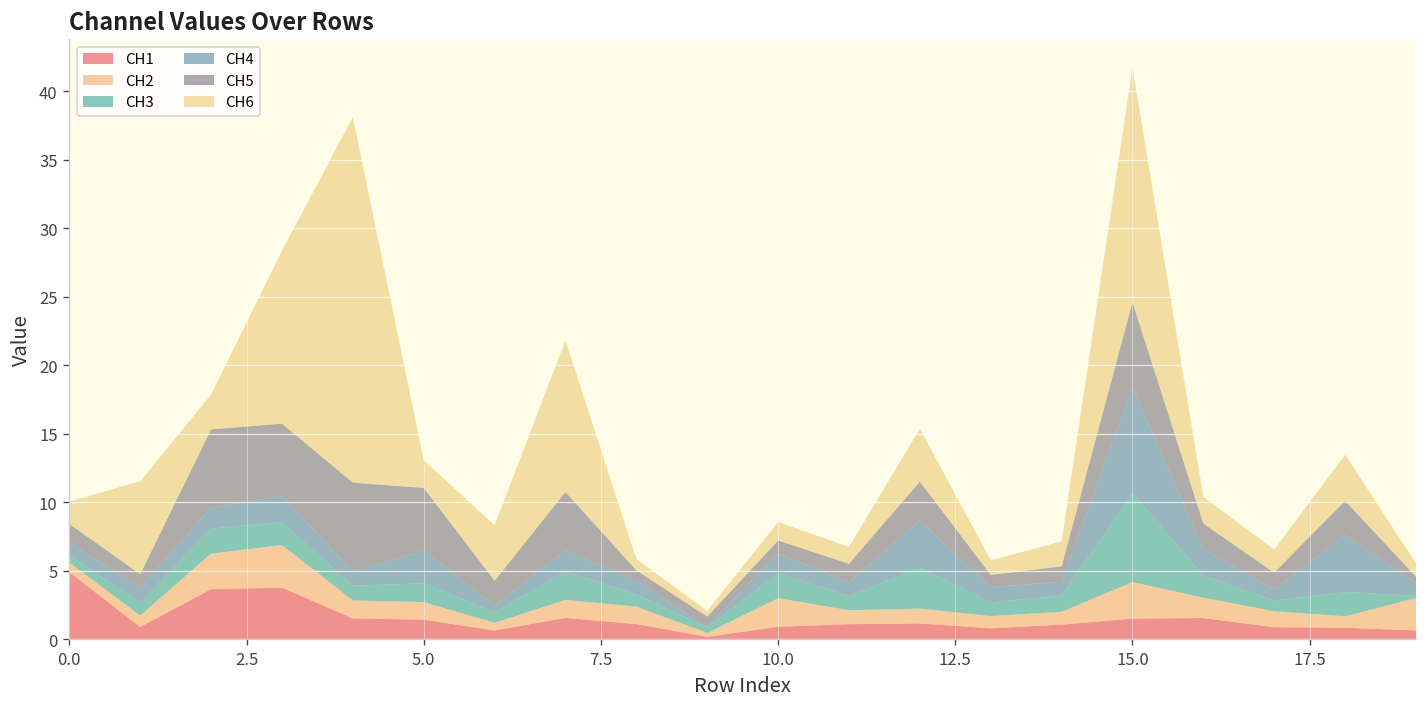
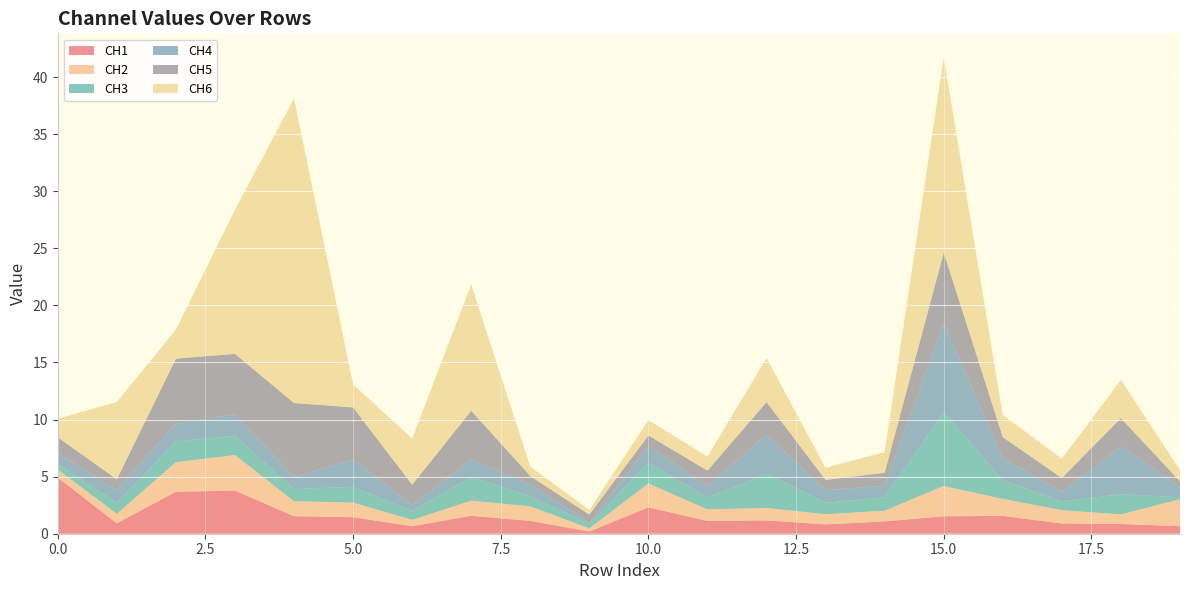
  {
    "CH1": {
      "0.0": 4.9,
      "5.0": 1.4,
-     "10.0": 0.9,
+     "10.0": 2.3,
      "15.0": 1.5
    }
  }
